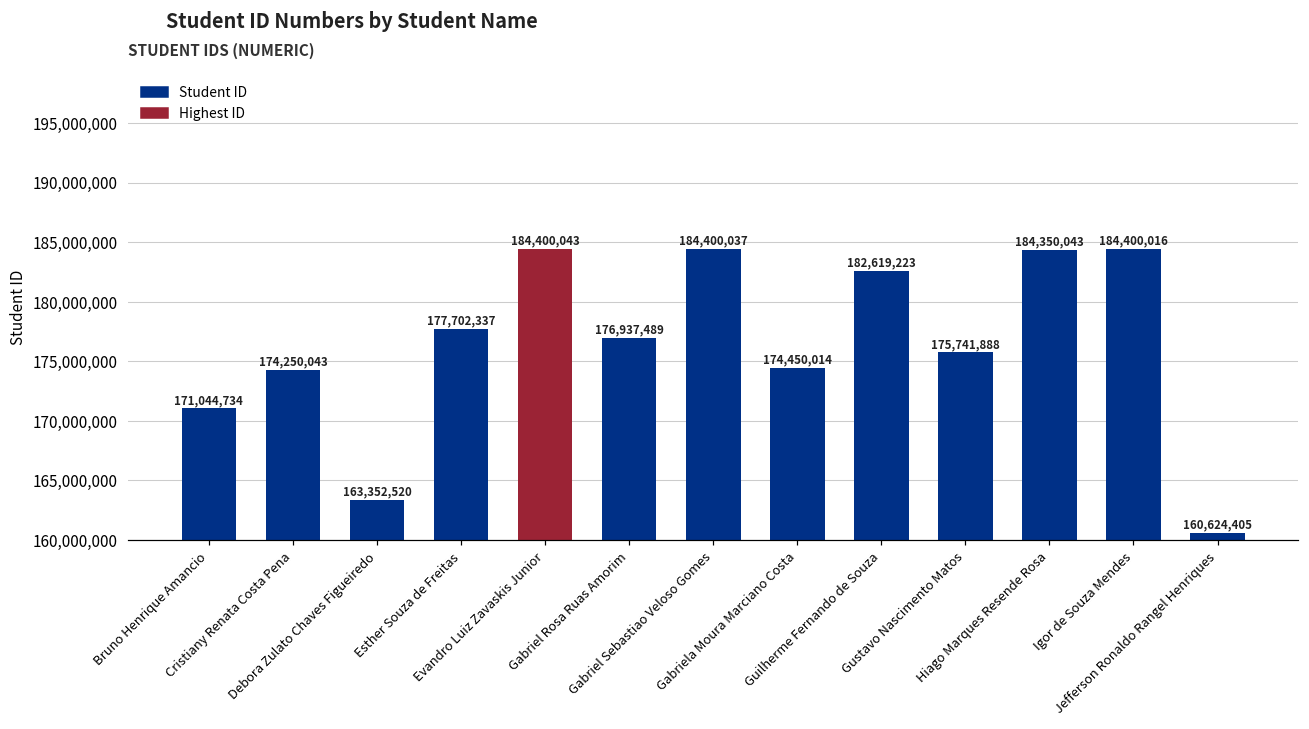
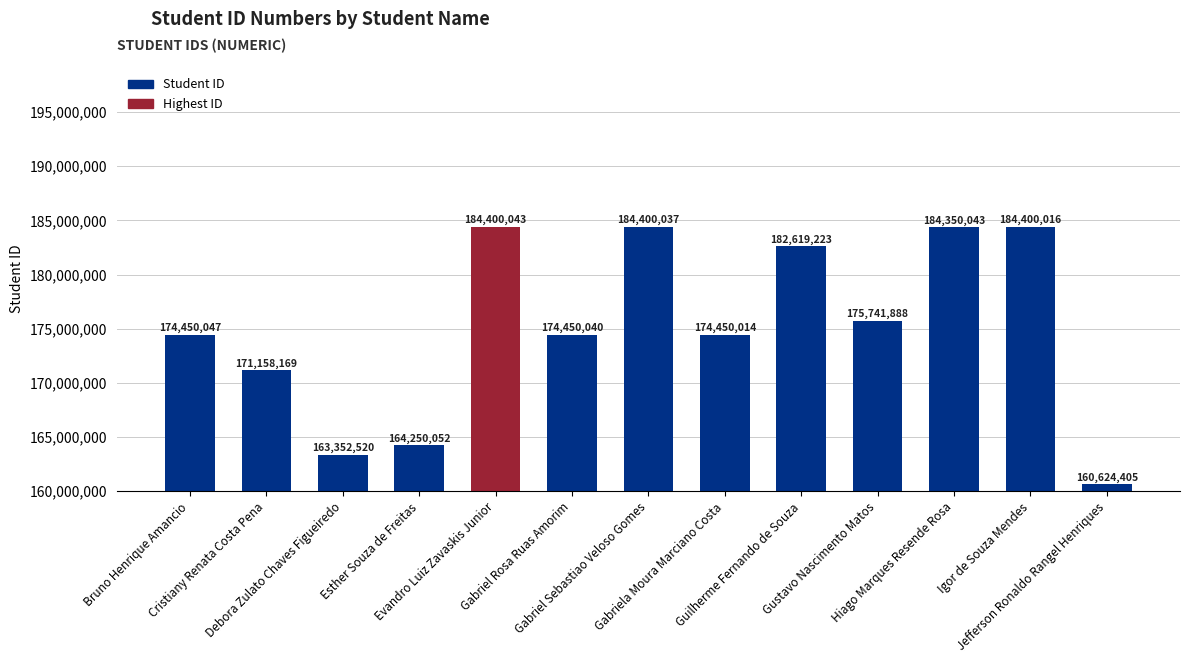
  {
-   "Bruno Henrique Amancio": "171,044,734",
-   "Cristiany Renata Costa Pena": "174,250,043",
+   "Bruno Henrique Amancio": "174,450,047",
+   "Cristiany Renata Costa Pena": "171,158,169",
    "Debora Zulato Chaves Figueiredo": "163,352,520",
-   "Esther Souza de Freitas": "177,702,337",
+   "Esther Souza de Freitas": "164,250,052",
    "Evandro Luiz Zavaskis Junior": "184,400,043",
-   "Gabriel Rosa Ruas Amorim": "176,937,489",
+   "Gabriel Rosa Ruas Amorim": "174,450,040",
    "Gabriel Sebastiao Veloso Gomes": "184,400,037",
    "Gabriela Moura Marciano Costa": "174,450,014",
    "Guilherme Fernando de Souza": "182,619,223",
    "Gustavo Nascimento Matos": "175,741,888",
    "Hiago Marques Resende Rosa": "184,350,043",
    "Igor de Souza Mendes": "184,400,016",
    "Jefferson Ronaldo Rangel Henriques": "160,624,405"
  }
